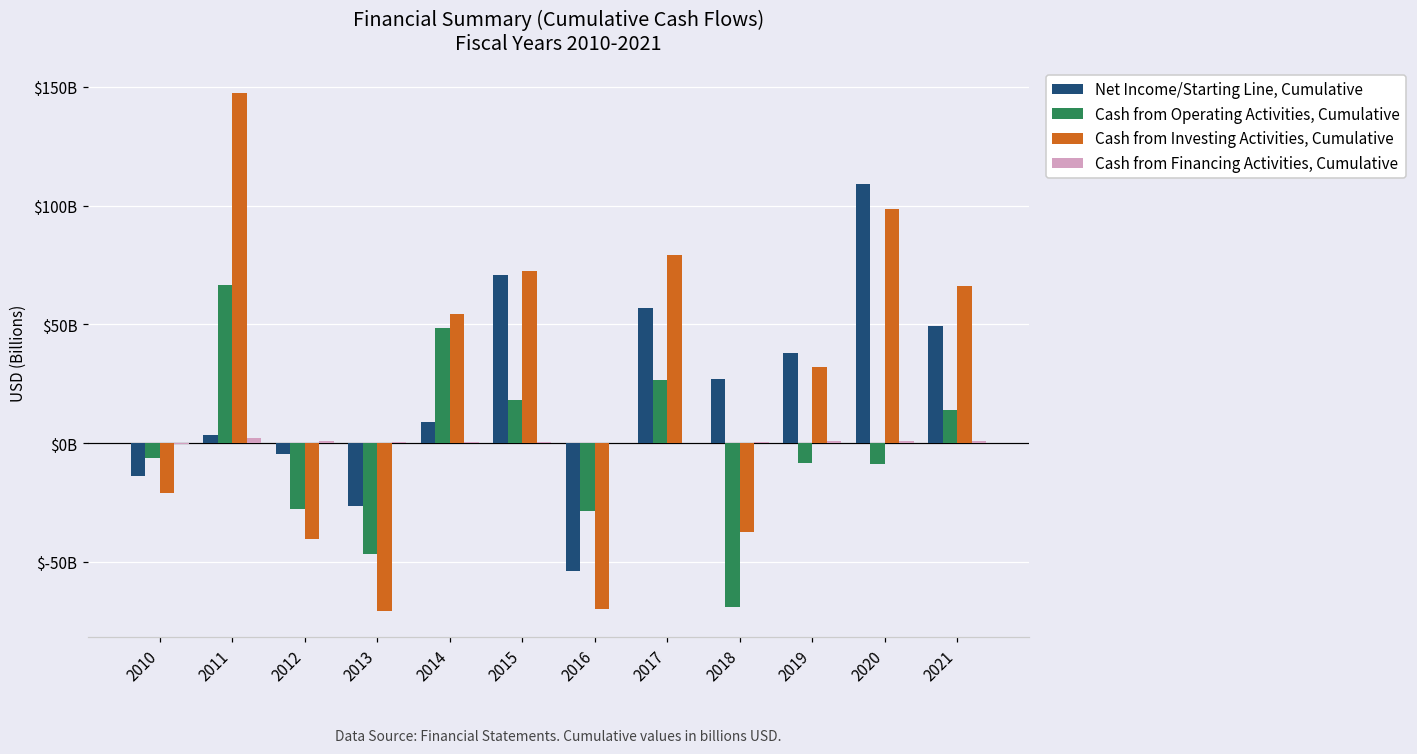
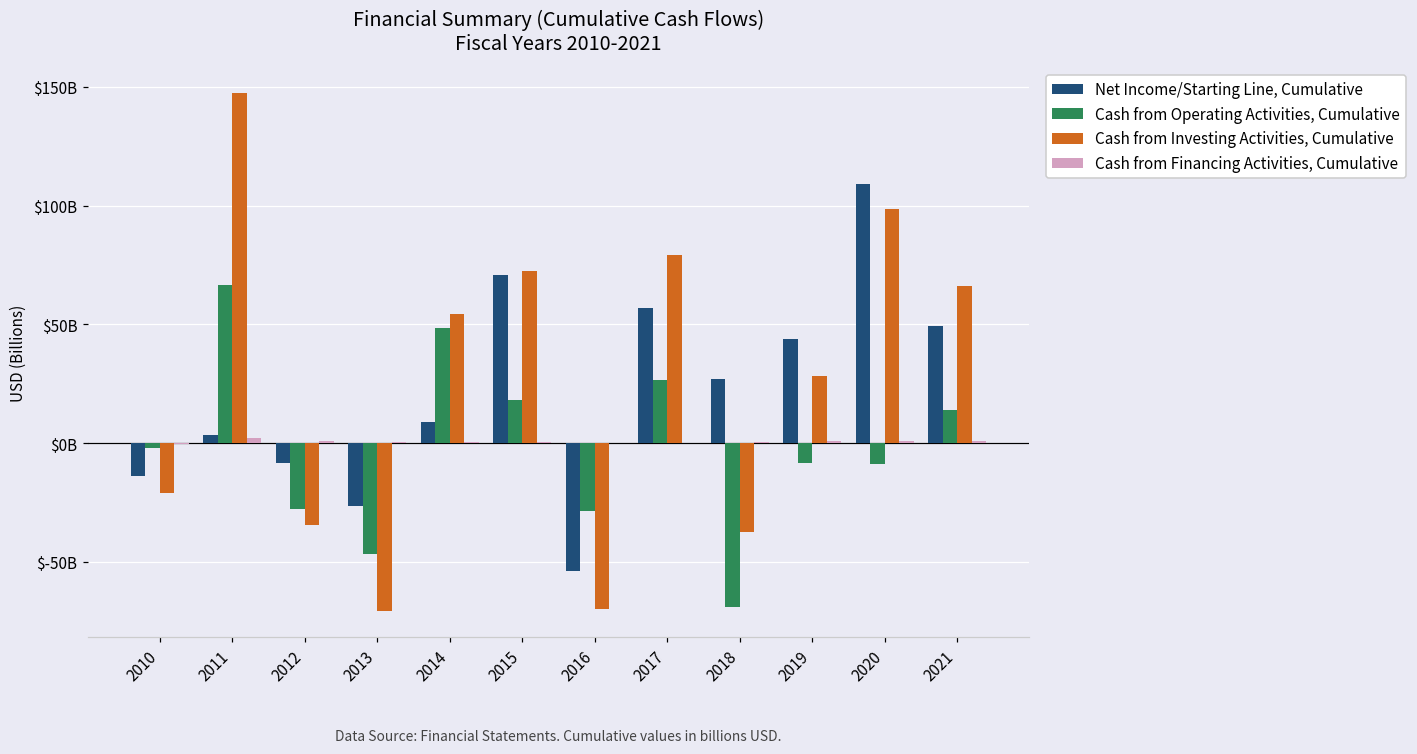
  {
    "Net Income/Starting Line, Cumulative": {
      "2010": "$-14000000000",
      "2011": "$4000000000",
-     "2012": "$-4000000000",
+     "2012": "$-8000000000",
      "2013": "$-26000000000",
      "2014": "$9000000000",
      "2015": "$71000000000",
      "2016": "$-54000000000",
      "2017": "$57000000000",
      "2018": "$27000000000",
-     "2019": "$38000000000",
+     "2019": "$44000000000",
      "2020": "$109000000000",
      "2021": "$49000000000"
    },
    "Cash from Operating Activities, Cumulative": {
-     "2010": "$-6000000000",
+     "2010": "$-2000000000",
      "2011": "$67000000000",
      "2012": "$-28000000000",
      "2013": "$-47000000000",
      "2014": "$49000000000",
      "2015": "$18000000000",
      "2016": "$-29000000000",
      "2017": "$27000000000",
      "2018": "$-69000000000",
      "2019": "$-8000000000",
      "2020": "$-9000000000",
      "2021": "$14000000000"
    },
    "Cash from Investing Activities, Cumulative": {
      "2010": "$-21000000000",
      "2011": "$147000000000",
-     "2012": "$-40000000000",
+     "2012": "$-34000000000",
      "2013": "$-71000000000",
      "2014": "$54000000000",
      "2015": "$73000000000",
      "2016": "$-70000000000",
      "2017": "$79000000000",
      "2018": "$-37000000000",
-     "2019": "$32000000000",
+     "2019": "$28000000000",
      "2020": "$99000000000",
      "2021": "$66000000000"
    },
    "Cash from Financing Activities, Cumulative": {
      "2011": "$2000000000"
    }
  }
